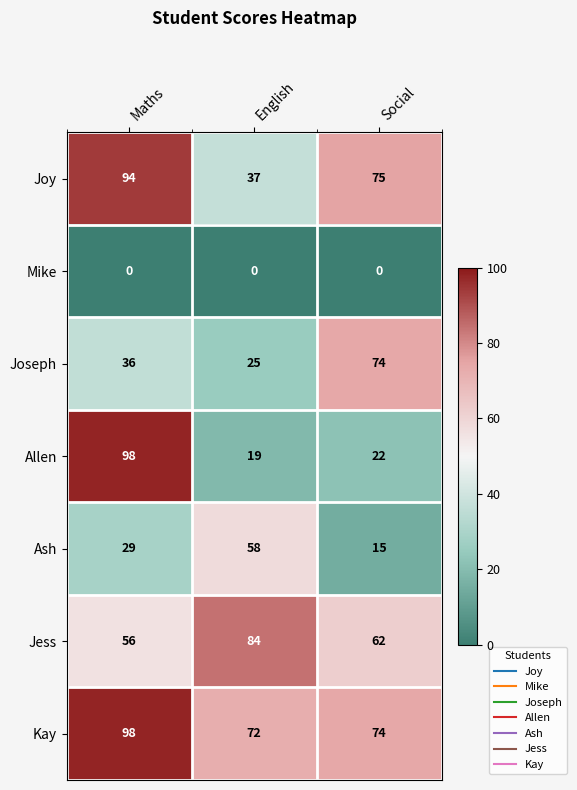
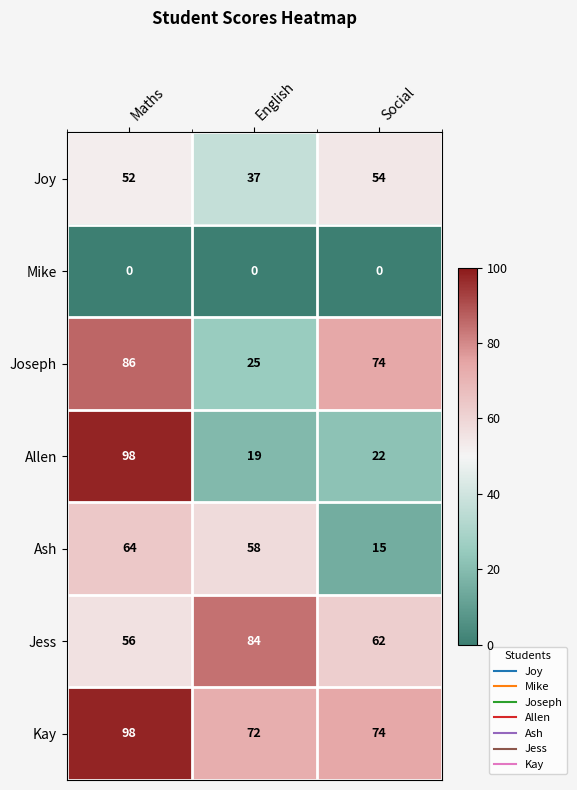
  {
    "Joy": {
-     "Maths": 94,
+     "Maths": 52,
      "English": 37,
-     "Social": 75
+     "Social": 54
    },
    "Mike": {
      "Maths": 0,
      "English": 0,
      "Social": 0
    },
    "Joseph": {
-     "Maths": 36,
+     "Maths": 86,
      "English": 25,
      "Social": 74
    },
    "Allen": {
      "Maths": 98,
      "English": 19,
      "Social": 22
    },
    "Ash": {
-     "Maths": 29,
+     "Maths": 64,
      "English": 58,
      "Social": 15
    },
    "Jess": {
      "Maths": 56,
      "English": 84,
      "Social": 62
    },
    "Kay": {
      "Maths": 98,
      "English": 72,
      "Social": 74
    }
  }
